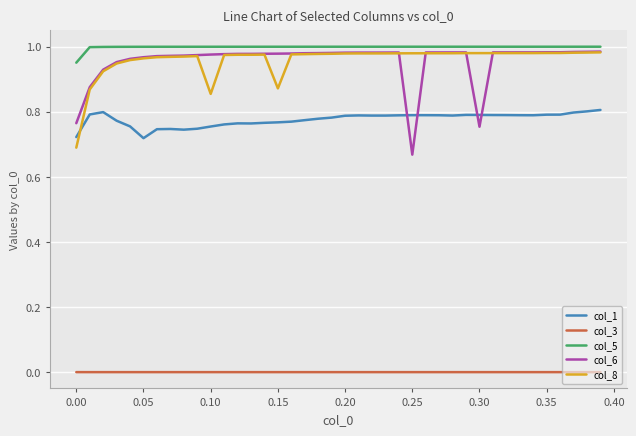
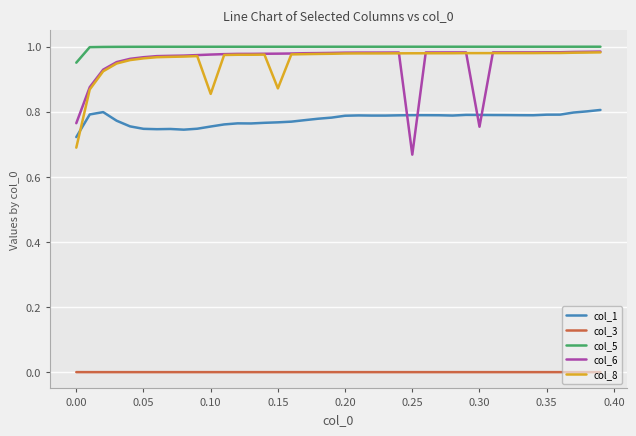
  {
    "col_1": {
      "0.00": 0.72,
-     "0.05": 0.72,
+     "0.05": 0.75,
      "0.10": 0.75,
      "0.15": 0.77,
      "0.20": 0.79,
      "0.25": 0.79,
      "0.30": 0.79,
      "0.35": 0.79
    },
    "col_3": {
      "0.00": 0.00,
      "0.05": 0.00,
      "0.10": 0.00,
      "0.15": 0.00,
      "0.20": 0.00,
      "0.25": 0.00,
      "0.30": 0.00,
      "0.35": 0.00
    },
    "col_5": {
      "0.00": 0.95,
      "0.05": 1.00,
      "0.10": 1.00,
      "0.15": 1.00,
      "0.20": 1.00,
      "0.25": 1.00,
      "0.30": 1.00,
      "0.35": 1.00
    },
    "col_6": {
      "0.00": 0.76,
      "0.10": 0.98,
      "0.15": 0.98,
      "0.25": 0.67,
      "0.30": 0.75
    },
    "col_8": {
      "0.00": 0.69,
      "0.10": 0.85,
      "0.15": 0.87,
      "0.25": 0.98,
      "0.30": 0.98
    }
  }
